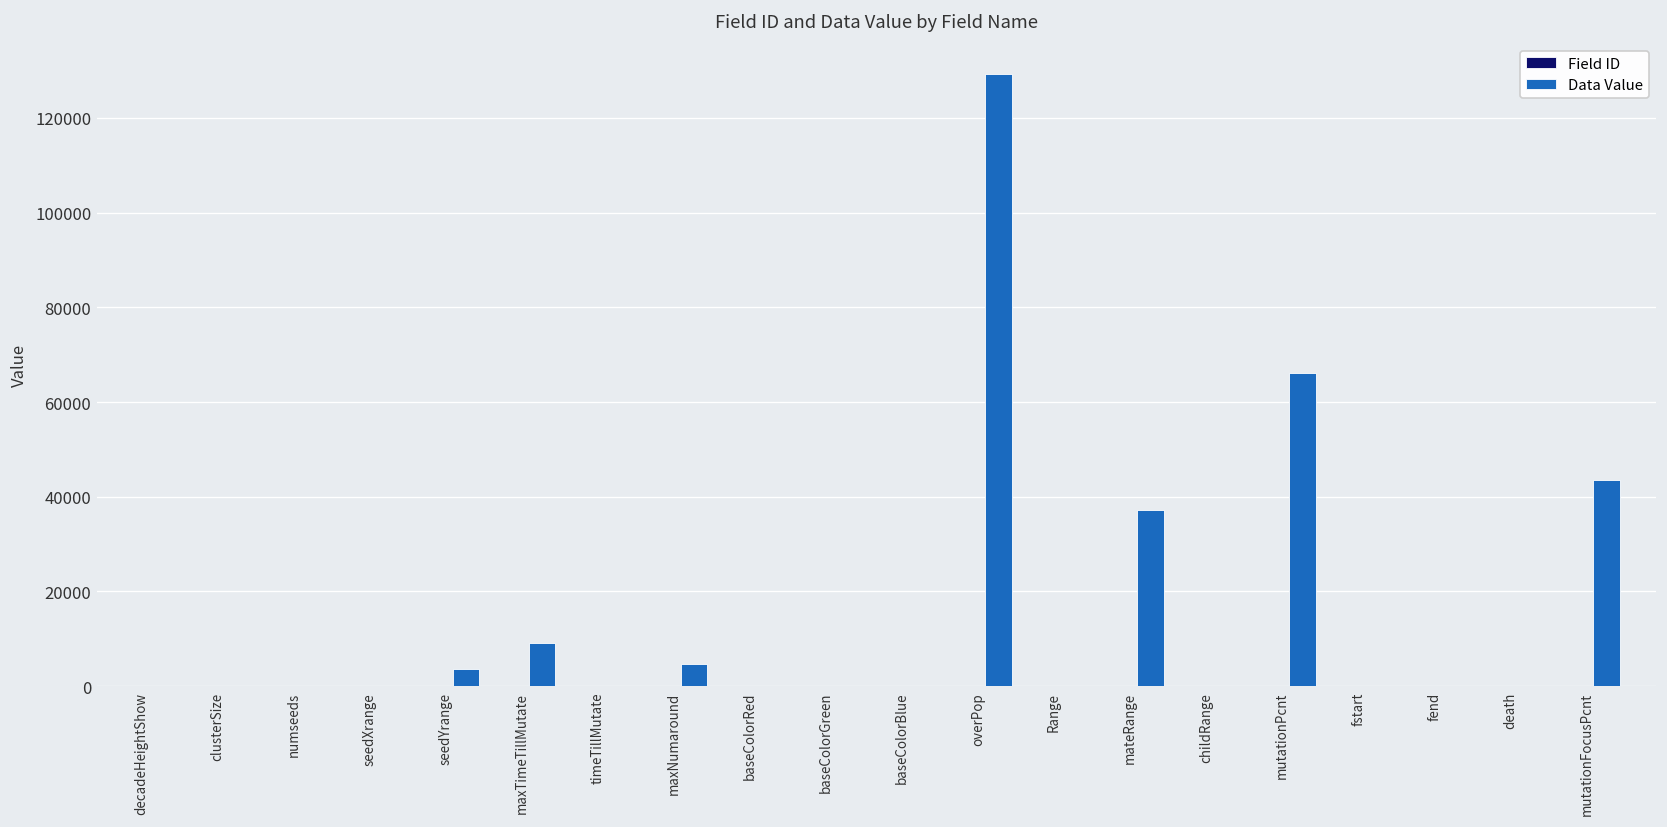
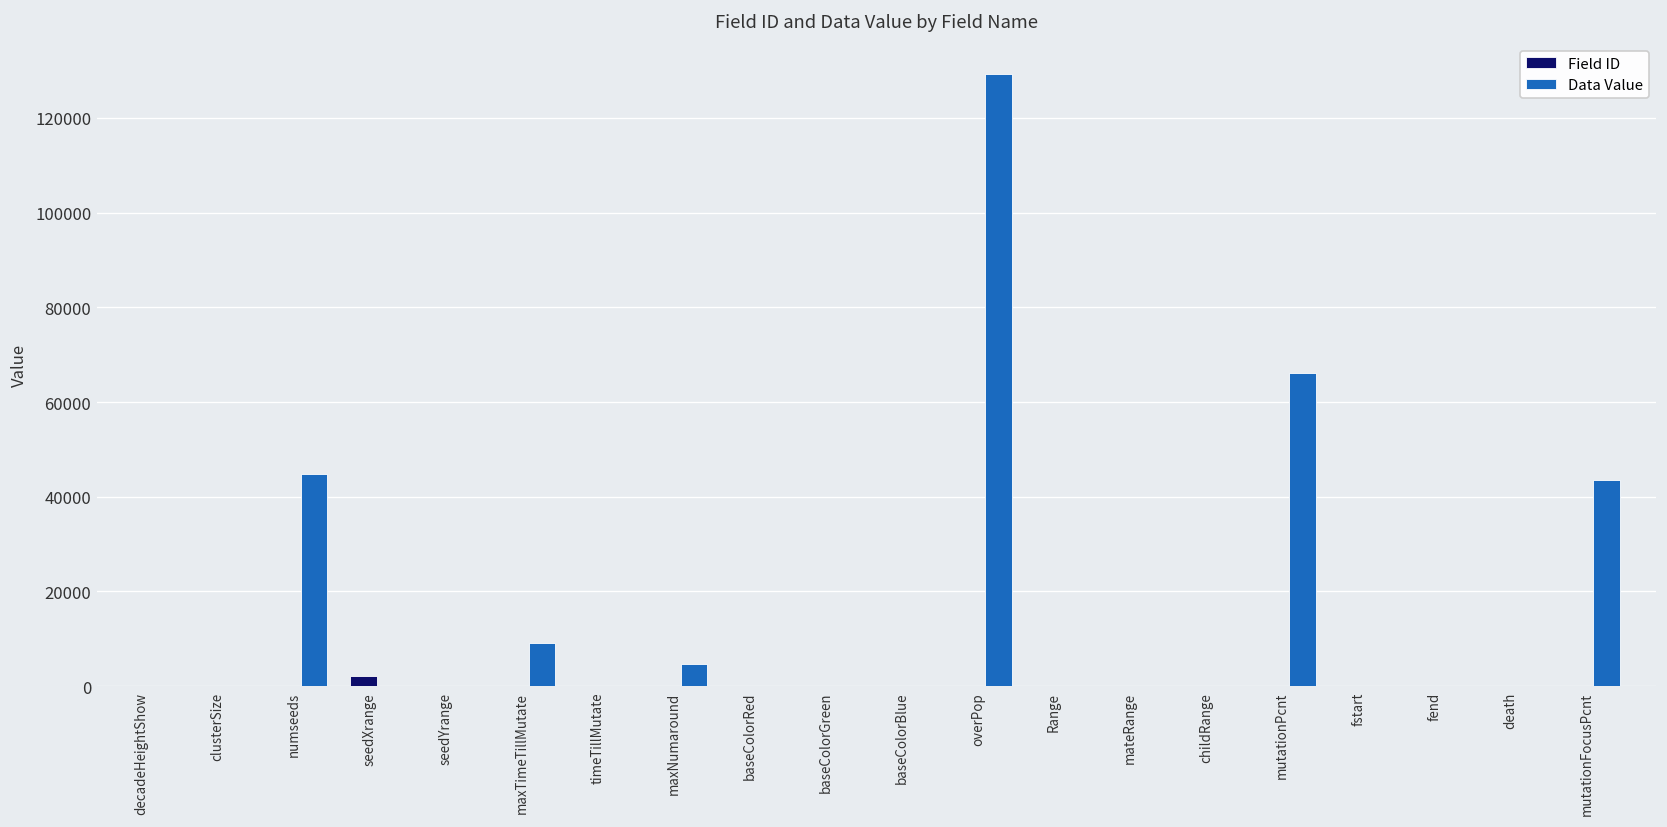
  {
    "Field ID": {
-     "seedXrange": 0
+     "seedXrange": 2000
    },
    "Data Value": {
      "decadeHeightShow": 0,
-     "numseeds": 0,
-     "seedYrange": 4000,
+     "numseeds": 45000,
+     "seedYrange": 0,
      "maxTimeTillMutate": 9000,
      "maxNumaround": 5000,
      "overPop": 129000,
-     "mateRange": 37000,
+     "mateRange": 0,
      "mutationPcnt": 66000,
      "mutationFocusPcnt": 44000
    }
  }
